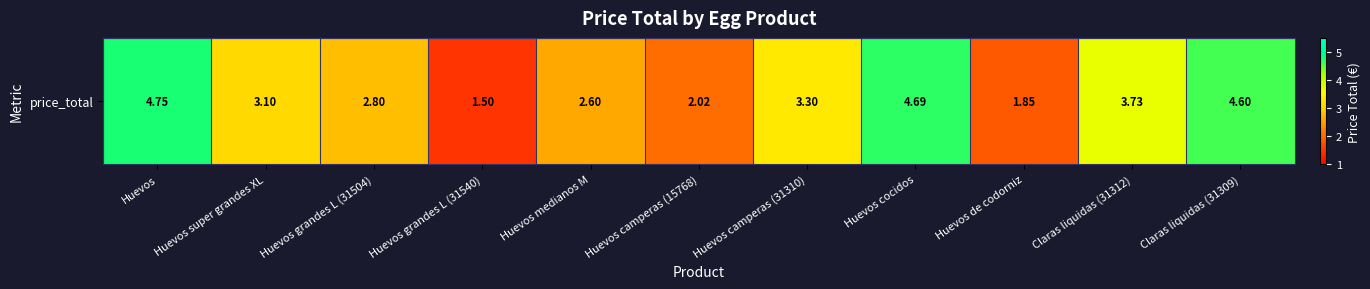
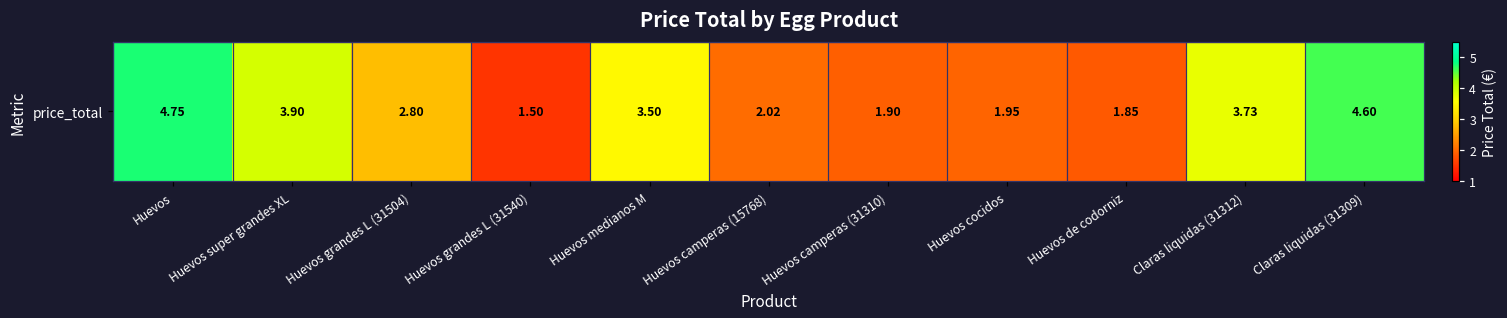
  {
    "price_total": {
      "Huevos": 4.75,
-     "Huevos super grandes XL": 3.10,
+     "Huevos super grandes XL": 3.90,
      "Huevos grandes L (31504)": 2.80,
      "Huevos grandes L (31540)": 1.50,
-     "Huevos medianos M": 2.60,
+     "Huevos medianos M": 3.50,
      "Huevos camperas (15768)": 2.02,
-     "Huevos camperas (31310)": 3.30,
-     "Huevos cocidos": 4.69,
+     "Huevos camperas (31310)": 1.90,
+     "Huevos cocidos": 1.95,
      "Huevos de codorniz": 1.85,
      "Claras liquidas (31312)": 3.73,
      "Claras liquidas (31309)": 4.60
    }
  }
